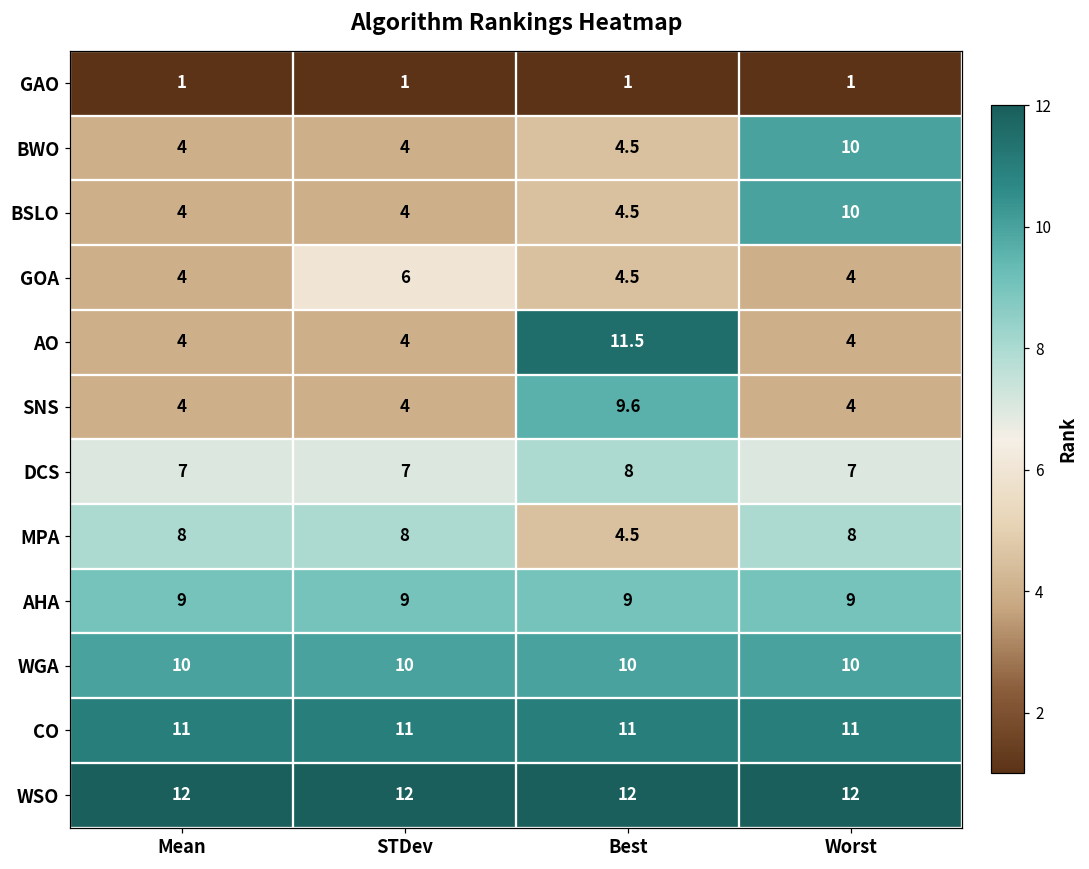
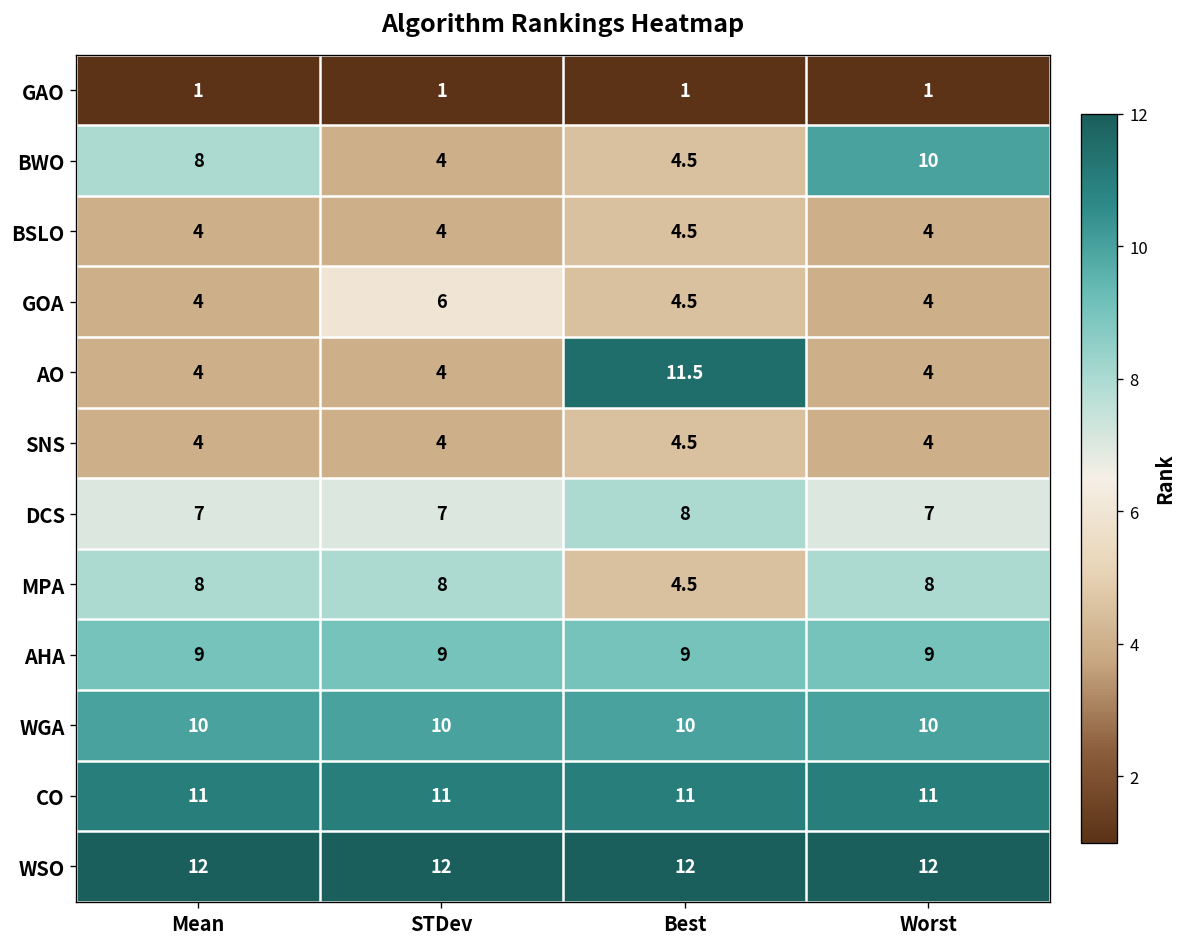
  {
    "GAO": {
      "Mean": 1,
      "STDev": 1,
      "Best": 1,
      "Worst": 1
    },
    "BWO": {
-     "Mean": 4,
+     "Mean": 8,
      "STDev": 4,
      "Best": 4.5,
      "Worst": 10
    },
    "BSLO": {
      "Mean": 4,
      "STDev": 4,
      "Best": 4.5,
-     "Worst": 10
+     "Worst": 4
    },
    "GOA": {
      "Mean": 4,
      "STDev": 6,
      "Best": 4.5,
      "Worst": 4
    },
    "AO": {
      "Mean": 4,
      "STDev": 4,
      "Best": 11.5,
      "Worst": 4
    },
    "SNS": {
      "Mean": 4,
      "STDev": 4,
-     "Best": 9.6,
+     "Best": 4.5,
      "Worst": 4
    },
    "DCS": {
      "Mean": 7,
      "STDev": 7,
      "Best": 8,
      "Worst": 7
    },
    "MPA": {
      "Mean": 8,
      "STDev": 8,
      "Best": 4.5,
      "Worst": 8
    },
    "AHA": {
      "Mean": 9,
      "STDev": 9,
      "Best": 9,
      "Worst": 9
    },
    "WGA": {
      "Mean": 10,
      "STDev": 10,
      "Best": 10,
      "Worst": 10
    },
    "CO": {
      "Mean": 11,
      "STDev": 11,
      "Best": 11,
      "Worst": 11
    },
    "WSO": {
      "Mean": 12,
      "STDev": 12,
      "Best": 12,
      "Worst": 12
    }
  }
